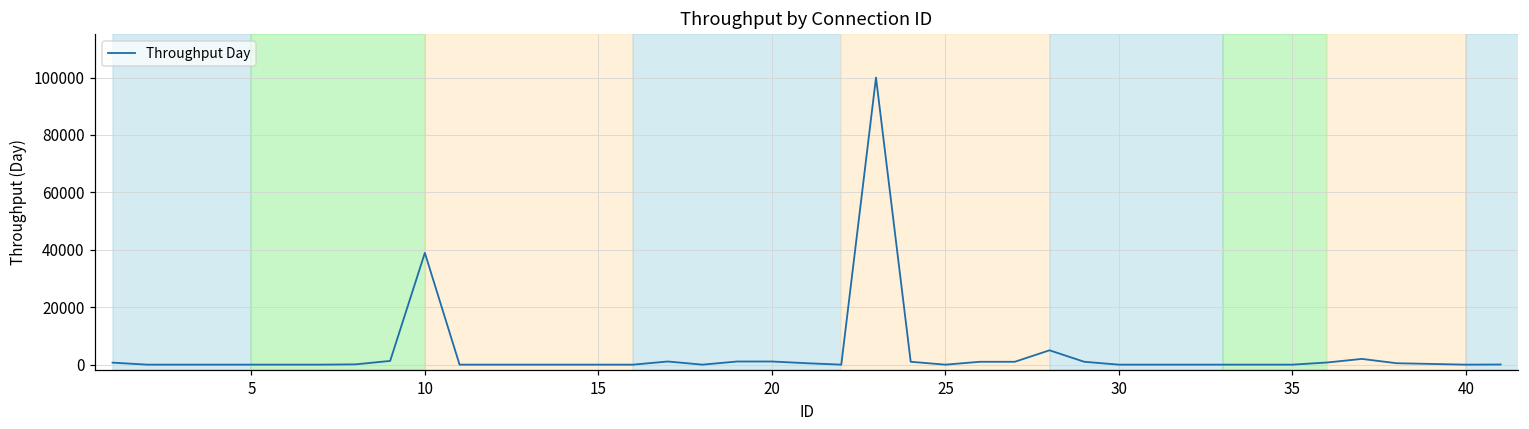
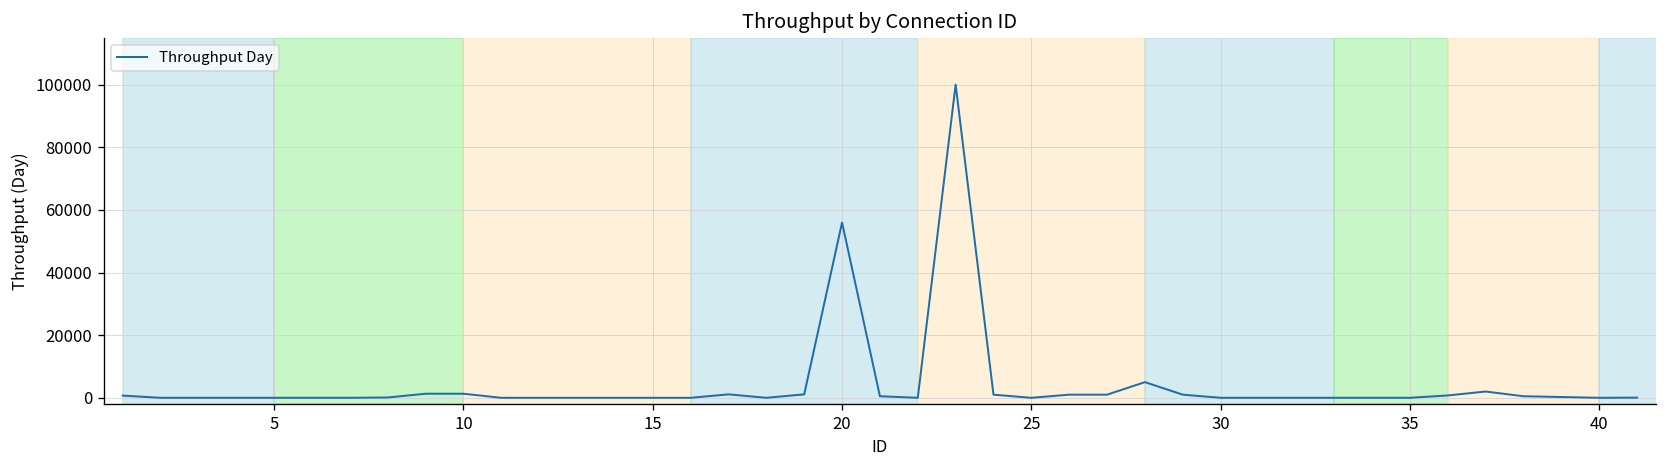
  {
    "5": 0,
-   "10": 39000,
+   "10": 1000,
    "15": 0,
-   "20": 1000,
+   "20": 56000,
    "25": 0,
    "30": 0,
    "35": 0,
    "40": 0
  }
